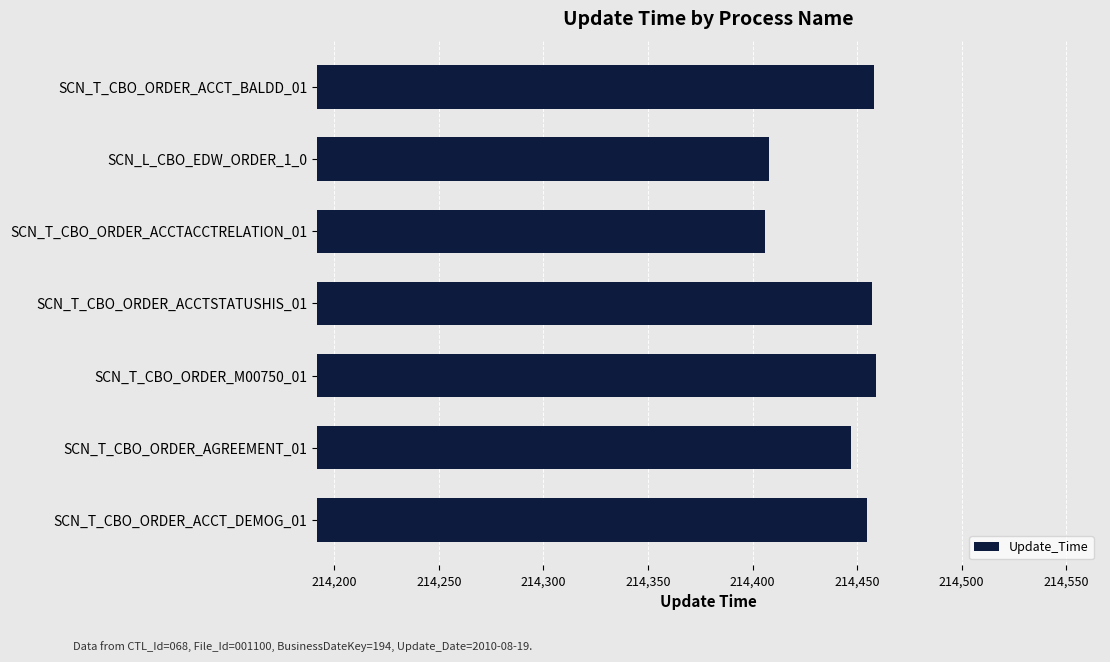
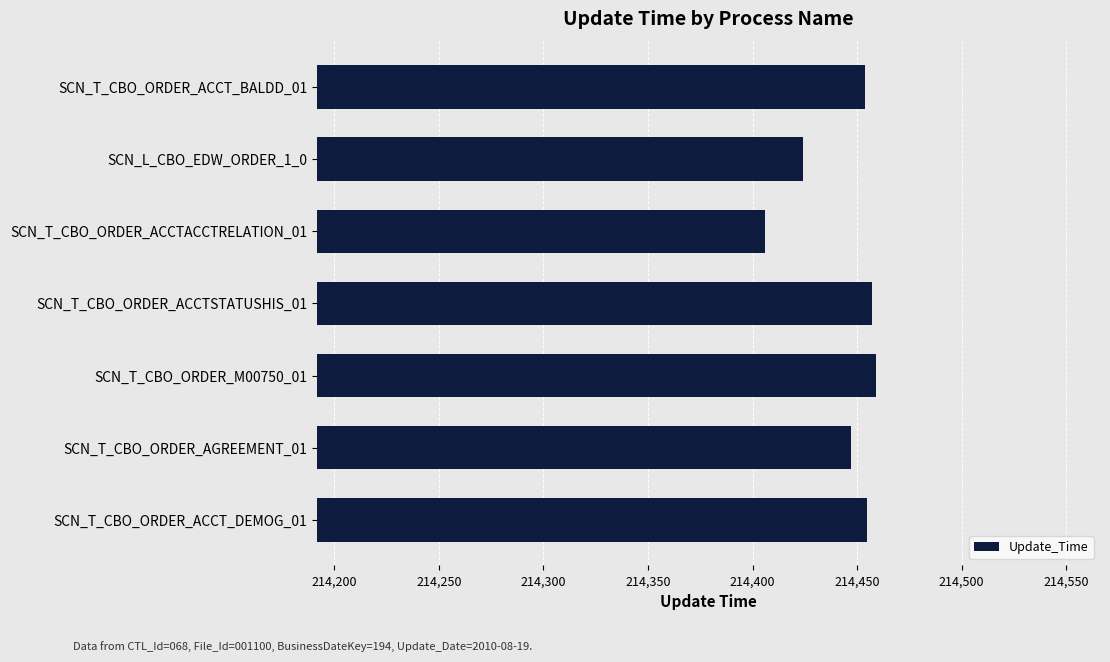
  {
-   "SCN_T_CBO_ORDER_ACCT_BALDD_01": "214,458",
-   "SCN_L_CBO_EDW_ORDER_1_0": "214,408",
+   "SCN_T_CBO_ORDER_ACCT_BALDD_01": "214,454",
+   "SCN_L_CBO_EDW_ORDER_1_0": "214,424",
    "SCN_T_CBO_ORDER_ACCTACCTRELATION_01": "214,406",
    "SCN_T_CBO_ORDER_ACCTSTATUSHIS_01": "214,457",
    "SCN_T_CBO_ORDER_M00750_01": "214,459",
    "SCN_T_CBO_ORDER_AGREEMENT_01": "214,447",
    "SCN_T_CBO_ORDER_ACCT_DEMOG_01": "214,455"
  }
